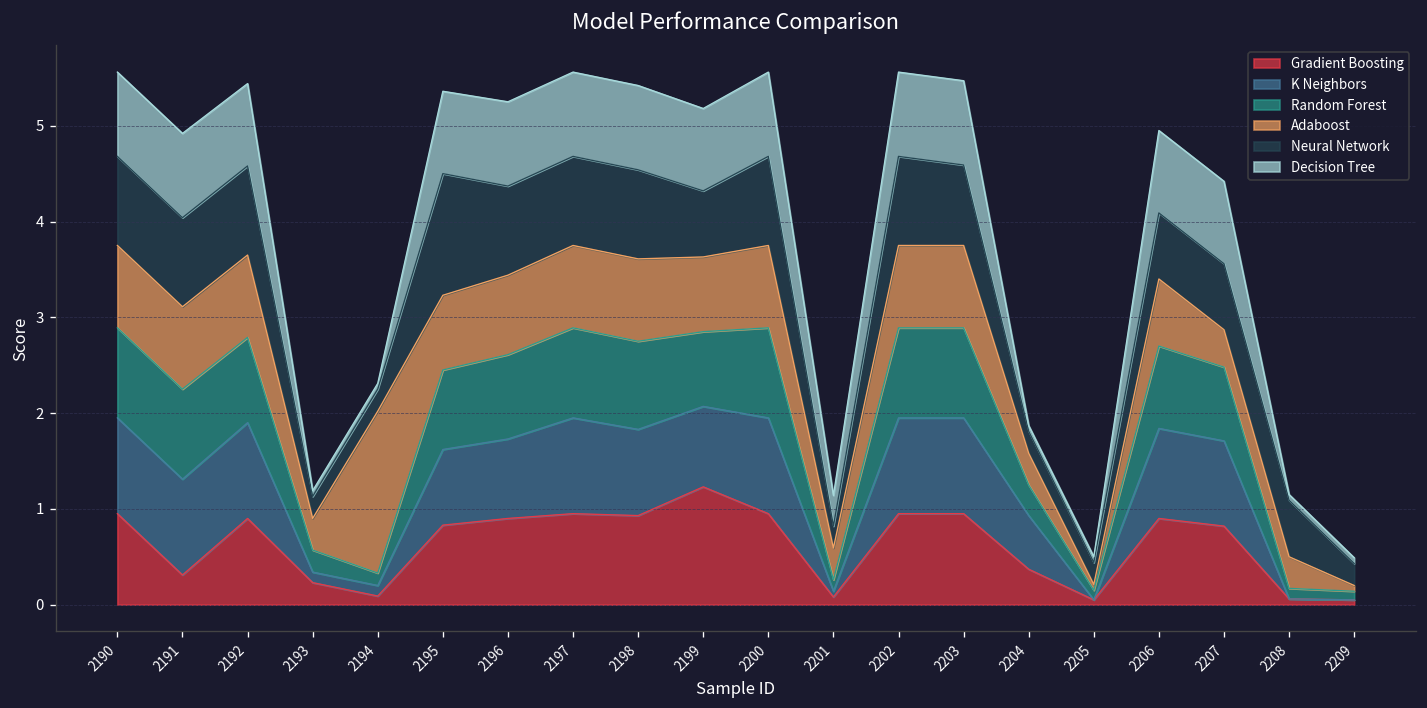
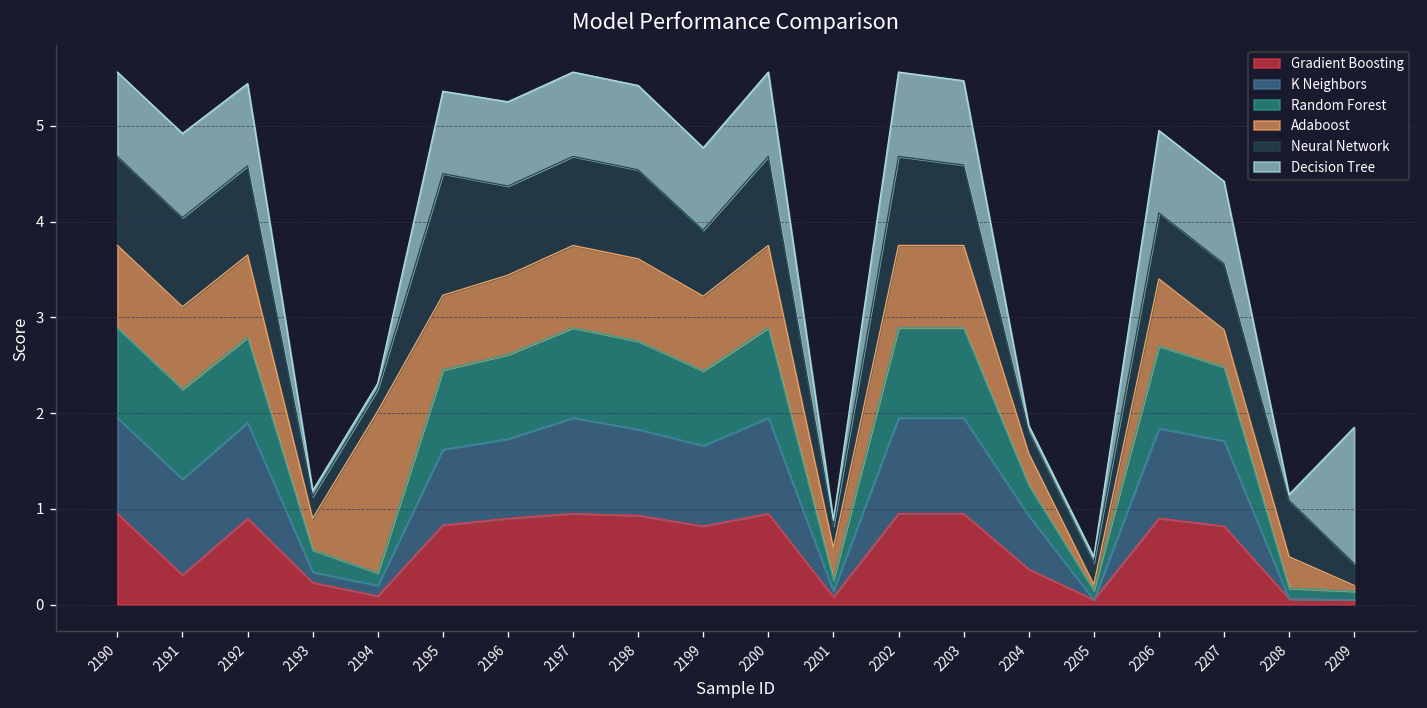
  {
    "Gradient Boosting": {
      "2190": 1.0,
      "2191": 0.3,
      "2192": 0.9,
      "2193": 0.2,
      "2194": 0.1,
      "2195": 0.8,
      "2196": 0.9,
      "2197": 1.0,
      "2198": 0.9,
-     "2199": 1.2,
+     "2199": 0.8,
      "2200": 1.0,
      "2201": 0.1,
      "2202": 1.0,
      "2203": 1.0,
      "2204": 0.4,
      "2206": 0.9,
      "2207": 0.8
    },
    "Adaboost": {
      "2190": 0.9,
      "2191": 0.9,
      "2192": 0.9,
      "2193": 0.3,
      "2194": 1.7,
      "2195": 0.8,
      "2196": 0.8,
      "2197": 0.9,
      "2198": 0.9,
      "2199": 0.8,
      "2200": 0.9,
      "2201": 0.3,
      "2202": 0.9,
      "2203": 0.9,
      "2204": 0.3,
      "2205": 0.1,
      "2206": 0.7,
      "2207": 0.4,
      "2208": 0.3,
      "2209": 0.1
    },
    "Neural Network": {
      "2190": 0.9,
      "2191": 0.9,
      "2192": 0.9,
      "2193": 0.2,
      "2194": 0.2,
      "2195": 1.3,
      "2196": 0.9,
      "2197": 0.9,
      "2198": 0.9,
      "2199": 0.7,
      "2200": 0.9,
      "2201": 0.2,
      "2202": 0.9,
      "2203": 0.8,
      "2204": 0.2,
      "2205": 0.2,
      "2206": 0.7,
      "2207": 0.7,
      "2208": 0.6,
      "2209": 0.2
    },
    "Decision Tree": {
      "2190": 0.9,
      "2191": 0.9,
      "2192": 0.9,
      "2193": 0.1,
      "2194": 0.1,
      "2195": 0.9,
      "2196": 0.9,
      "2197": 0.9,
      "2198": 0.9,
      "2199": 0.9,
      "2200": 0.9,
-     "2201": 0.3,
+     "2201": 0.1,
      "2202": 0.9,
      "2203": 0.9,
      "2204": 0.1,
      "2205": 0.1,
      "2206": 0.9,
      "2207": 0.9,
      "2208": 0.1,
-     "2209": 0.1
+     "2209": 1.4
    }
  }
